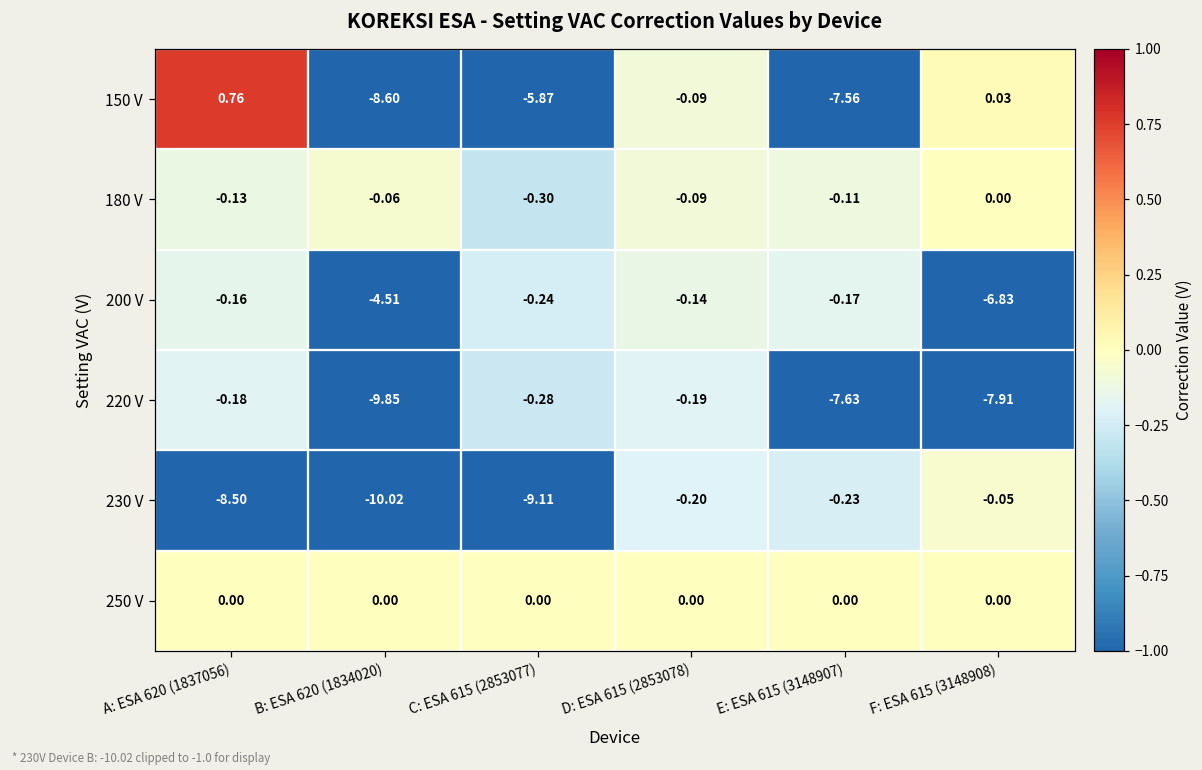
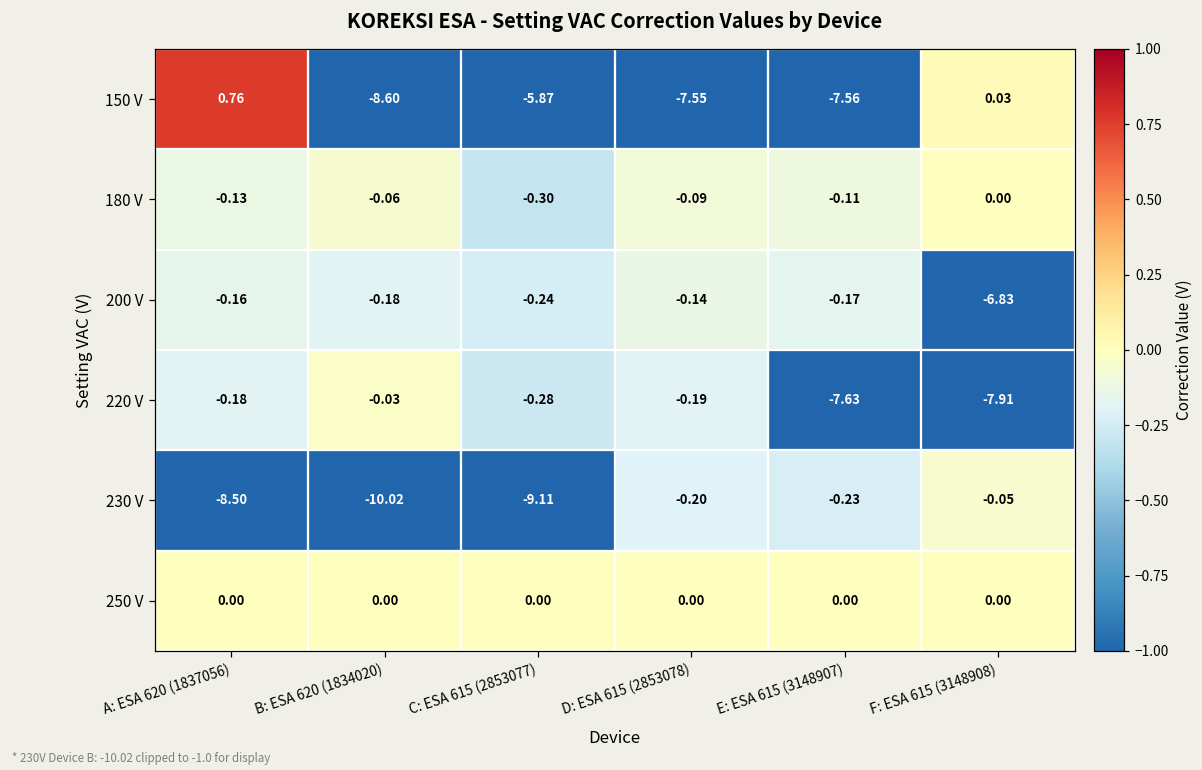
  {
    "150 V": {
      "A: ESA 620 (1837056)": 0.76,
      "B: ESA 620 (1834020)": -8.60,
      "C: ESA 615 (2853077)": -5.87,
-     "D: ESA 615 (2853078)": -0.09,
+     "D: ESA 615 (2853078)": -7.55,
      "E: ESA 615 (3148907)": -7.56,
      "F: ESA 615 (3148908)": 0.03
    },
    "180 V": {
      "A: ESA 620 (1837056)": -0.13,
      "B: ESA 620 (1834020)": -0.06,
      "C: ESA 615 (2853077)": -0.30,
      "D: ESA 615 (2853078)": -0.09,
      "E: ESA 615 (3148907)": -0.11,
      "F: ESA 615 (3148908)": 0.00
    },
    "200 V": {
      "A: ESA 620 (1837056)": -0.16,
-     "B: ESA 620 (1834020)": -4.51,
+     "B: ESA 620 (1834020)": -0.18,
      "C: ESA 615 (2853077)": -0.24,
      "D: ESA 615 (2853078)": -0.14,
      "E: ESA 615 (3148907)": -0.17,
      "F: ESA 615 (3148908)": -6.83
    },
    "220 V": {
      "A: ESA 620 (1837056)": -0.18,
-     "B: ESA 620 (1834020)": -9.85,
+     "B: ESA 620 (1834020)": -0.03,
      "C: ESA 615 (2853077)": -0.28,
      "D: ESA 615 (2853078)": -0.19,
      "E: ESA 615 (3148907)": -7.63,
      "F: ESA 615 (3148908)": -7.91
    },
    "230 V": {
      "A: ESA 620 (1837056)": -8.50,
      "B: ESA 620 (1834020)": -10.02,
      "C: ESA 615 (2853077)": -9.11,
      "D: ESA 615 (2853078)": -0.20,
      "E: ESA 615 (3148907)": -0.23,
      "F: ESA 615 (3148908)": -0.05
    },
    "250 V": {
      "A: ESA 620 (1837056)": 0.00,
      "B: ESA 620 (1834020)": 0.00,
      "C: ESA 615 (2853077)": 0.00,
      "D: ESA 615 (2853078)": 0.00,
      "E: ESA 615 (3148907)": 0.00,
      "F: ESA 615 (3148908)": 0.00
    }
  }
